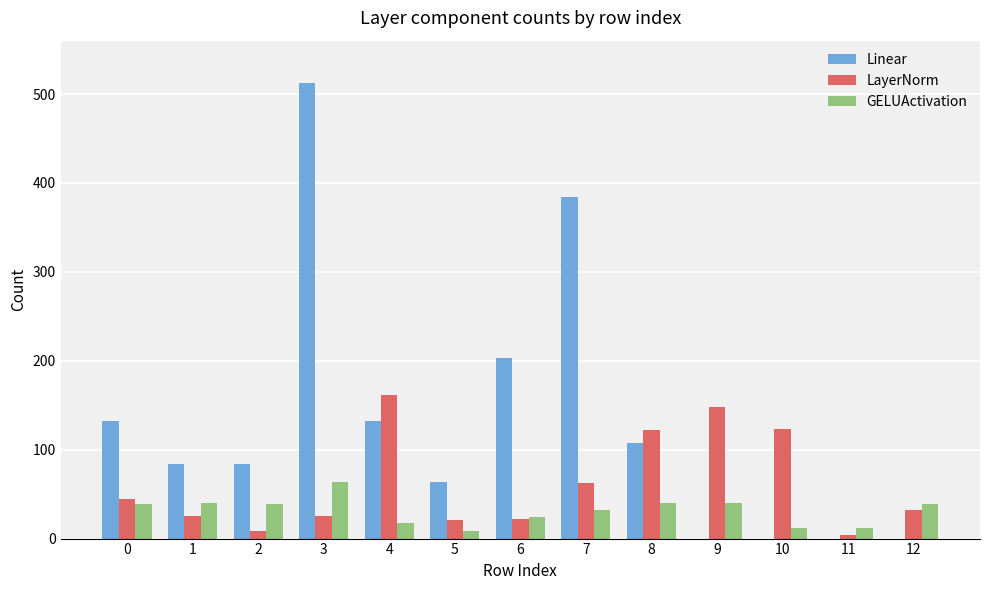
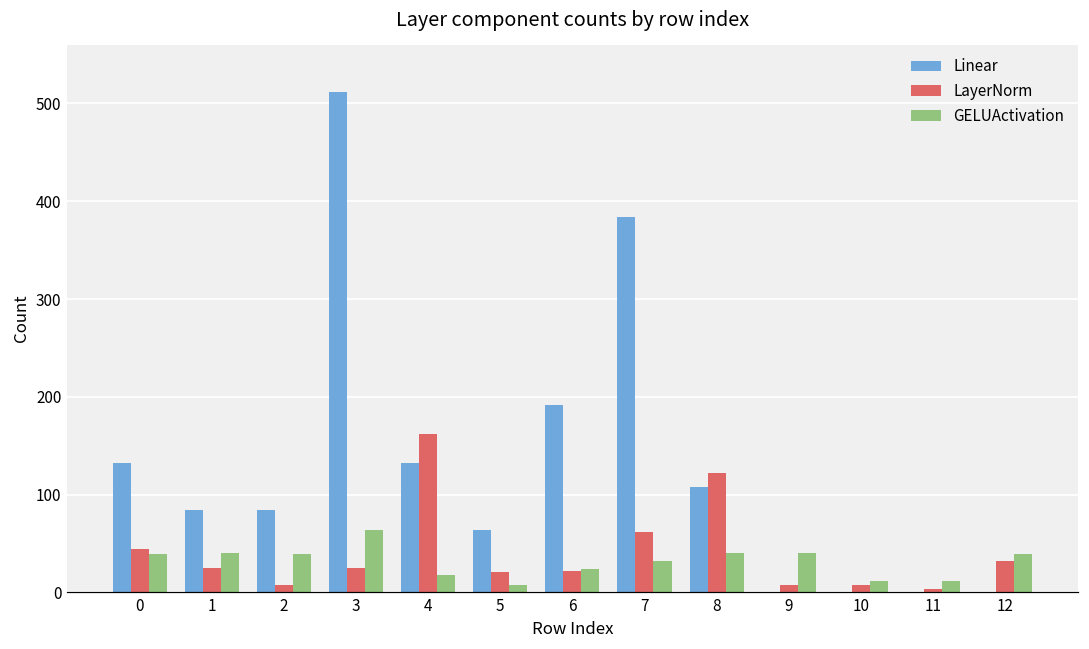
  {
    "Linear": {
      "0": 130,
      "1": 80,
      "2": 80,
      "3": 510,
      "4": 130,
      "5": 60,
-     "6": 200,
+     "6": 190,
      "7": 380,
      "8": 110,
      "9": 0,
      "10": 0,
      "11": 0,
      "12": 0
    },
    "LayerNorm": {
      "0": 40,
      "1": 30,
      "2": 10,
      "3": 30,
      "4": 160,
      "5": 20,
      "6": 20,
      "7": 60,
      "8": 120,
-     "9": 150,
-     "10": 120,
+     "9": 10,
+     "10": 10,
      "11": 0,
      "12": 30
    },
    "GELUActivation": {
      "0": 40,
      "1": 40,
      "2": 40,
      "3": 60,
      "4": 20,
      "5": 10,
      "6": 20,
      "7": 30,
      "8": 40,
      "9": 40,
      "10": 10,
      "11": 10,
      "12": 40
    }
  }
